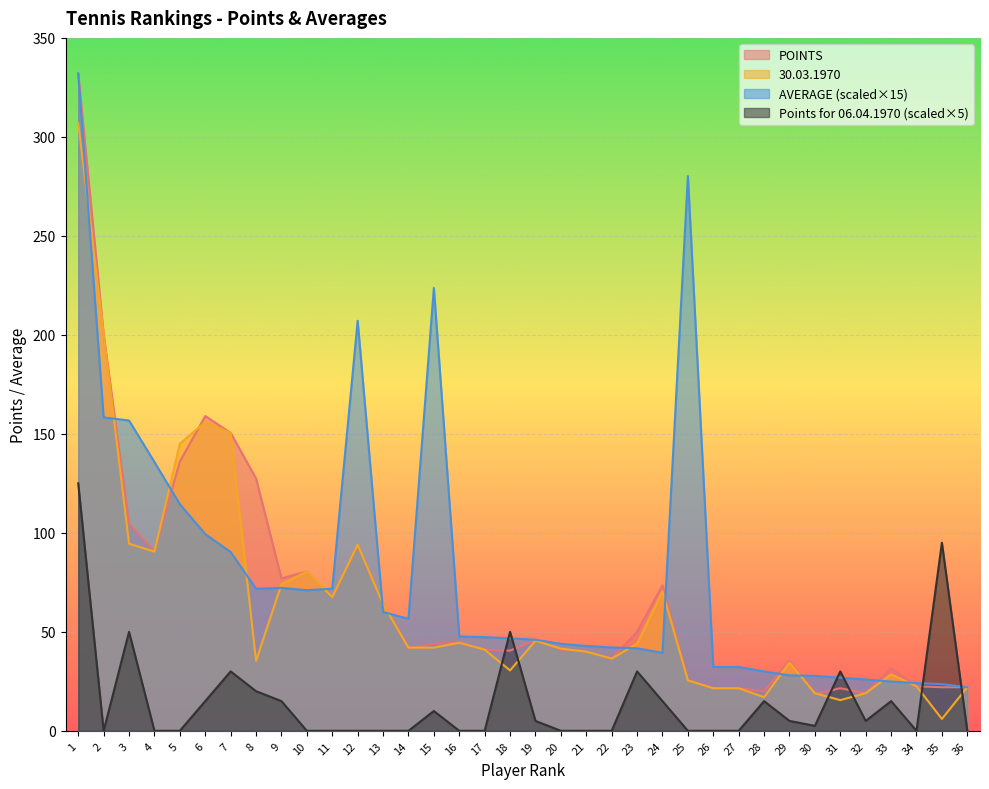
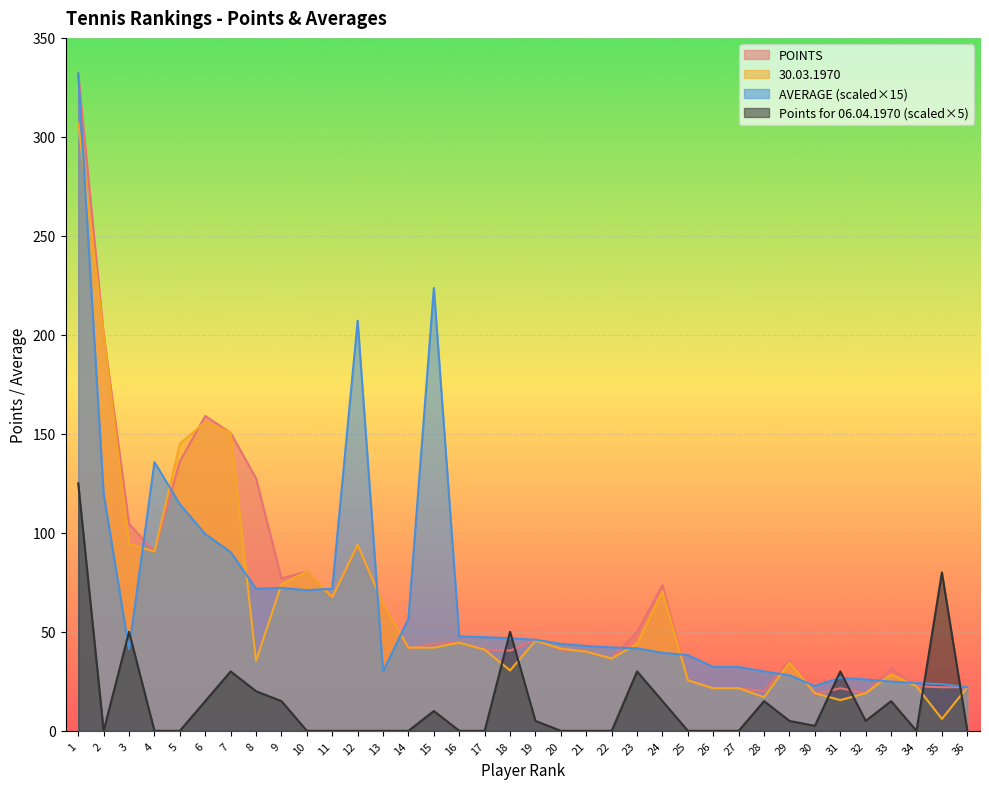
  {
    "POINTS": {
      "3": 105,
      "5": 136,
      "6": 159,
      "8": 128,
      "9": 77,
      "15": 44,
      "18": 41,
      "23": 50,
      "24": 74,
      "28": 20,
      "31": 22,
      "33": 32,
      "35": 22
    },
    "30.03.1970": {
      "1": 307,
      "3": 95,
      "5": 145,
      "6": 156,
      "8": 35,
      "9": 74,
      "15": 42,
      "18": 31,
      "23": 44,
      "24": 71,
      "28": 17,
      "31": 16,
      "33": 29,
      "35": 6
    },
    "AVERAGE (scaled×15)": {
-     "2": 158,
-     "3": 157,
+     "2": 120,
+     "3": 41,
      "4": 136,
      "5": 114,
      "6": 99,
      "7": 90,
      "8": 72,
      "9": 72,
      "10": 71,
      "11": 72,
      "12": 207,
-     "13": 60,
+     "13": 30,
      "14": 57,
      "15": 224,
      "16": 48,
      "17": 47,
      "18": 47,
      "20": 44,
      "21": 43,
      "22": 42,
      "23": 42,
      "24": 39,
-     "25": 280,
+     "25": 38,
      "26": 32,
      "27": 32,
      "28": 30,
      "29": 28,
-     "30": 28,
+     "30": 23,
      "31": 27,
      "32": 26,
      "33": 25,
      "34": 24,
      "35": 24
    },
    "Points for 06.04.1970 (scaled×5)": {
      "1": 125,
      "2": 0,
      "3": 50,
      "4": 0,
      "5": 0,
      "6": 15,
      "7": 30,
      "8": 20,
      "9": 15,
      "10": 0,
      "11": 0,
      "12": 0,
      "13": 0,
      "14": 0,
      "15": 10,
      "16": 0,
      "17": 0,
      "18": 50,
      "19": 5,
      "20": 0,
      "21": 0,
      "22": 0,
      "23": 30,
      "24": 15,
      "25": 0,
      "26": 0,
      "27": 0,
      "28": 15,
      "29": 5,
      "30": 3,
      "31": 30,
      "32": 5,
      "33": 15,
      "34": 0,
-     "35": 95,
+     "35": 80,
      "36": 0
    }
  }
